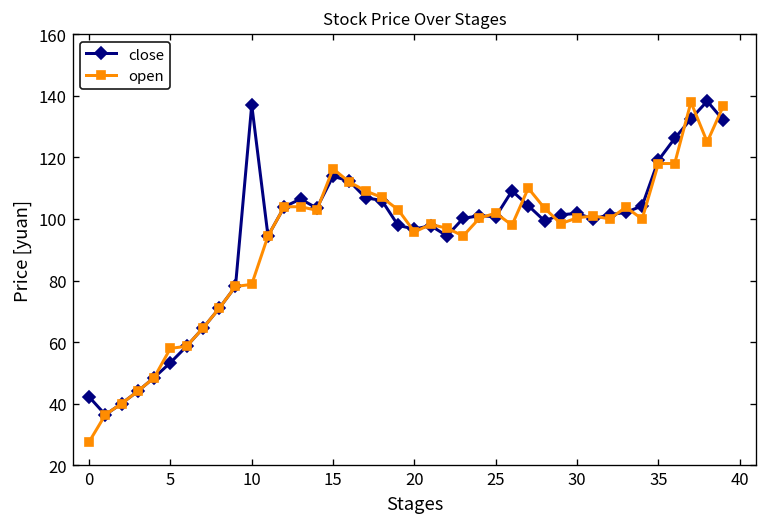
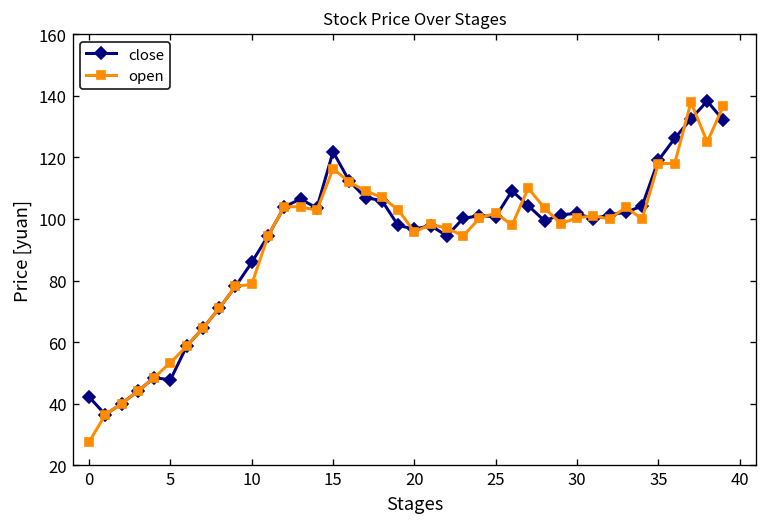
  {
    "close": {
      "0": 42,
-     "5": 53,
-     "10": 137,
-     "15": 114,
+     "5": 48,
+     "10": 86,
+     "15": 122,
      "25": 101,
      "30": 102,
      "35": 119
    },
    "open": {
      "0": 28,
-     "5": 58,
+     "5": 53,
      "10": 79,
      "15": 116,
      "25": 102,
      "30": 100,
      "35": 118
    }
  }
